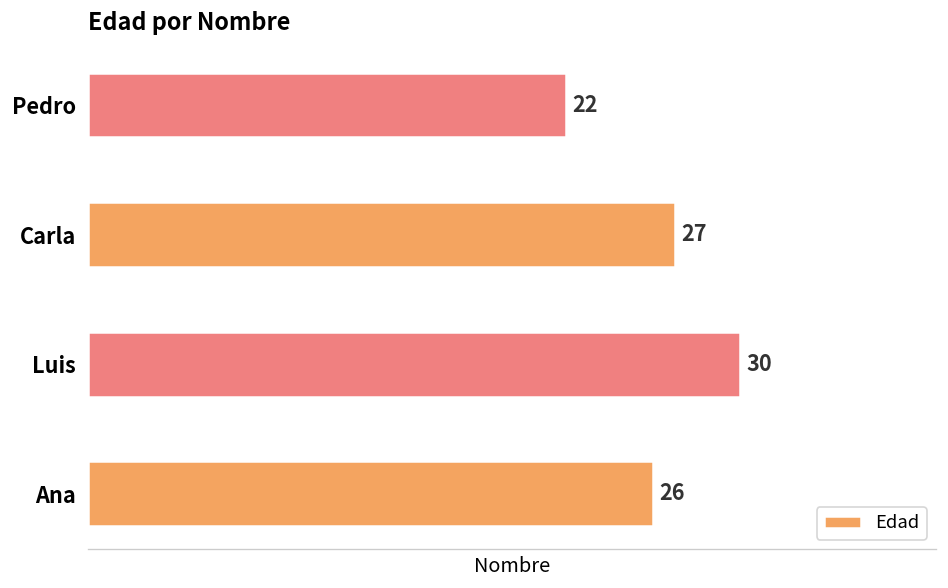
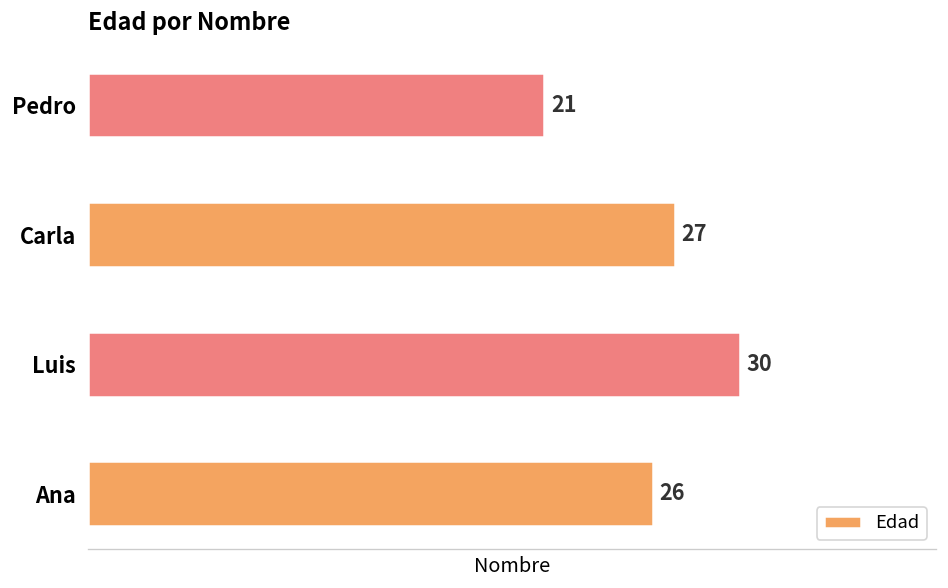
  {
-   "Pedro": 22,
+   "Pedro": 21,
    "Carla": 27,
    "Luis": 30,
    "Ana": 26
  }
